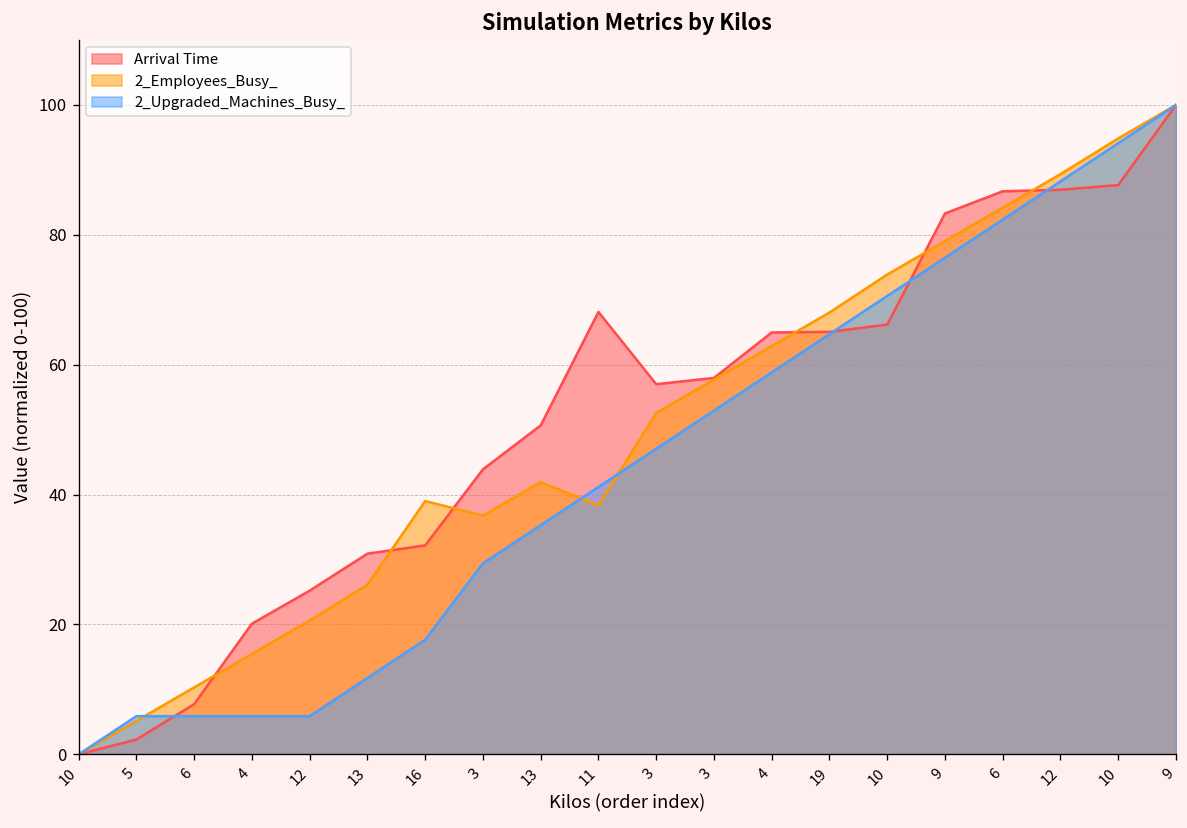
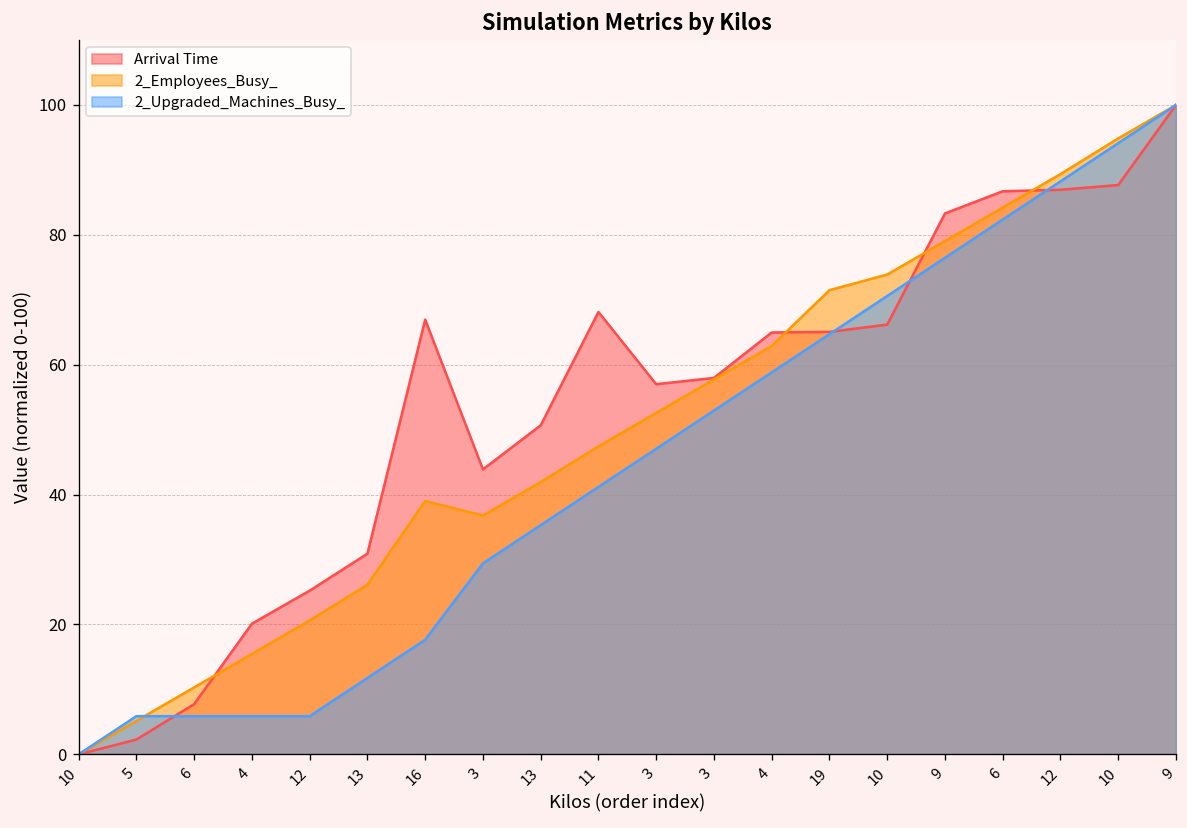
  {
    "Arrival Time": {
      "5": 2,
-     "16": 32,
+     "16": 67,
      "11": 68
    },
    "2_Employees_Busy_": {
      "5": 5,
      "16": 39,
-     "11": 38,
-     "19": 68
+     "11": 47,
+     "19": 71
    },
    "2_Upgraded_Machines_Busy_": {
      "5": 6,
      "16": 18,
      "11": 41
    }
  }
